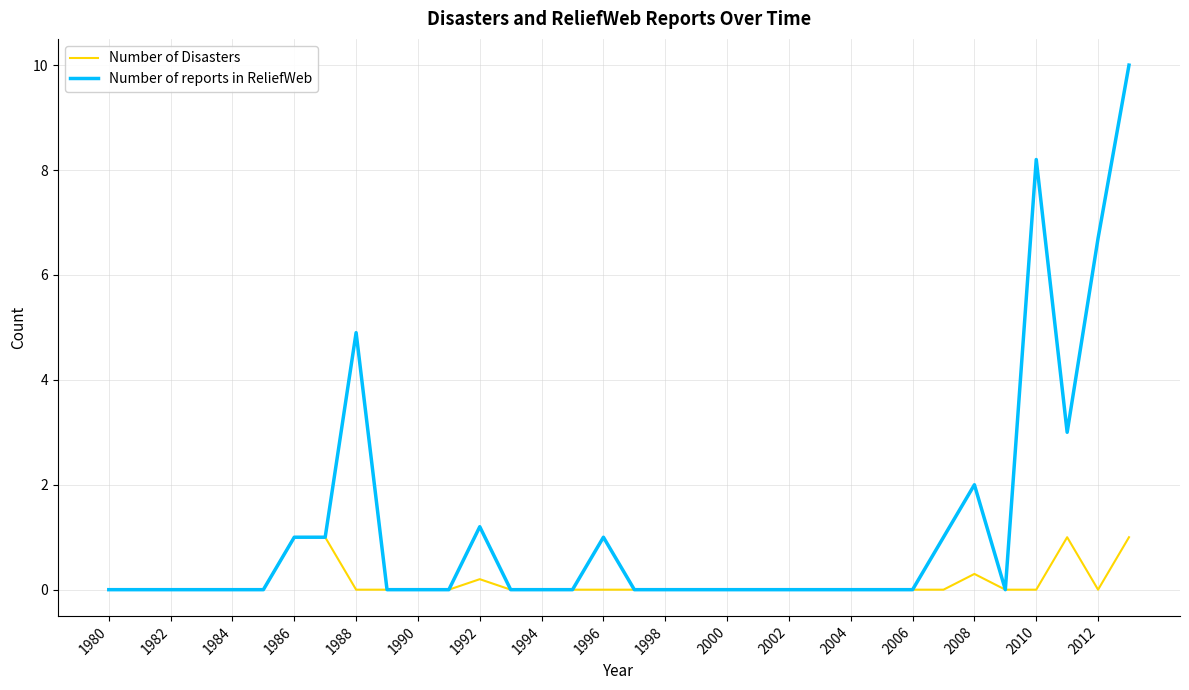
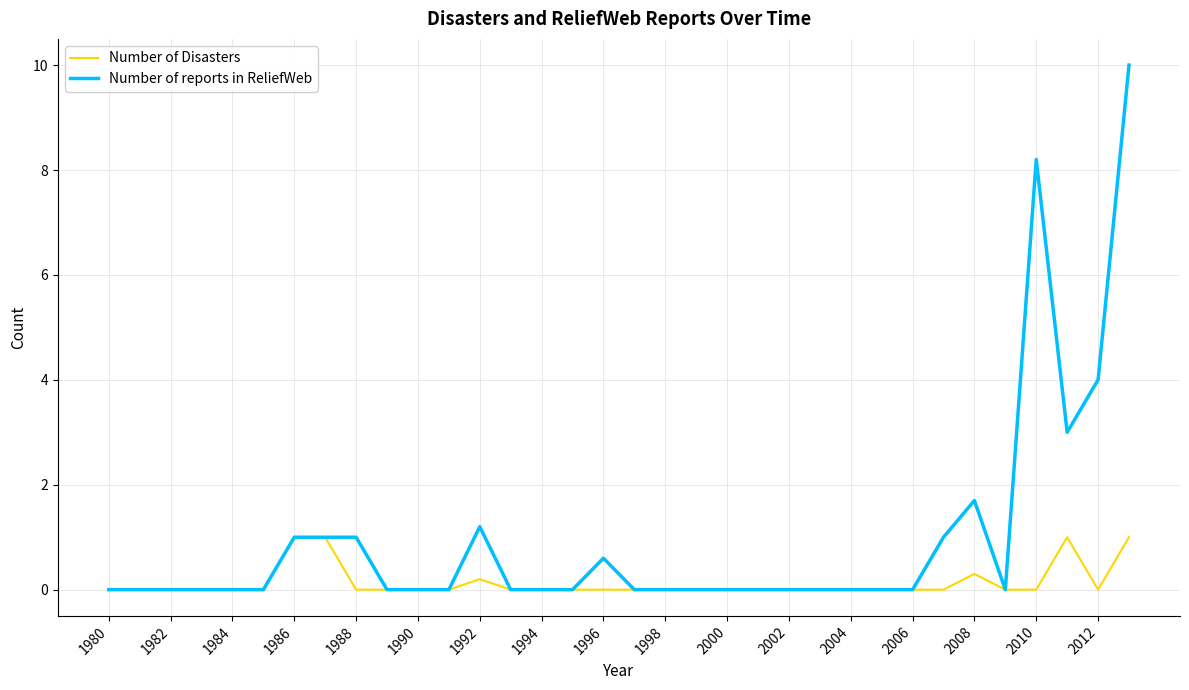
  {
    "Number of Disasters": {
      "1988": 0.0,
      "1992": 0.2,
      "1996": 0.0,
      "2008": 0.3,
      "2010": 0.0,
      "2012": 0.0
    },
    "Number of reports in ReliefWeb": {
-     "1988": 4.9,
+     "1988": 1.0,
      "1992": 1.2,
-     "1996": 1.0,
-     "2008": 2.0,
+     "1996": 0.6,
+     "2008": 1.7,
      "2010": 8.2,
-     "2012": 6.7
+     "2012": 4.0
    }
  }
